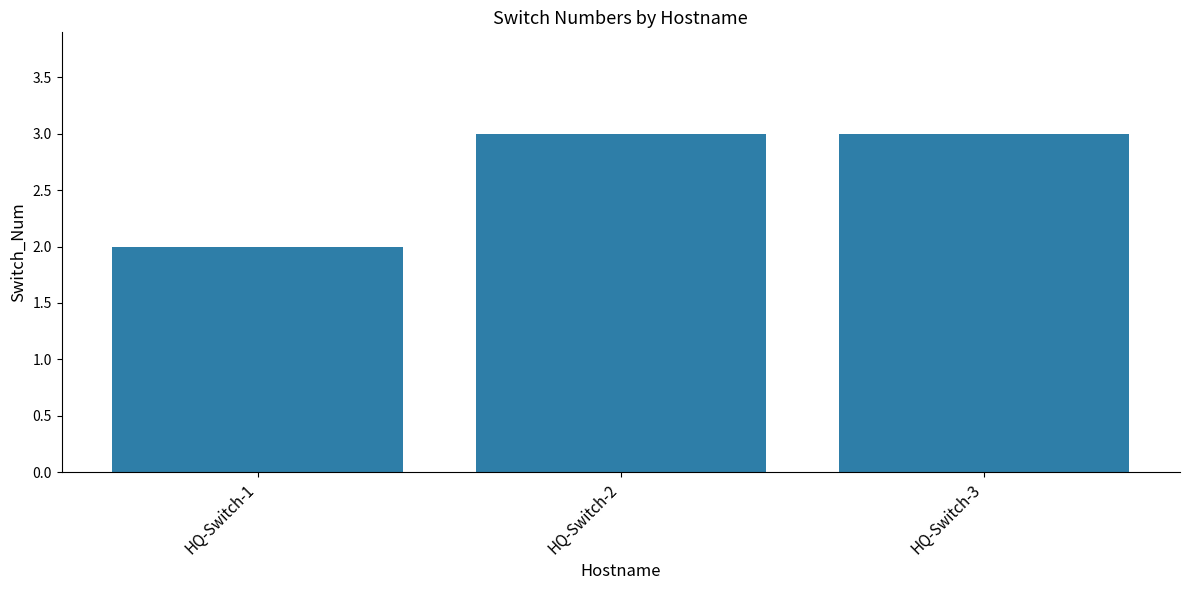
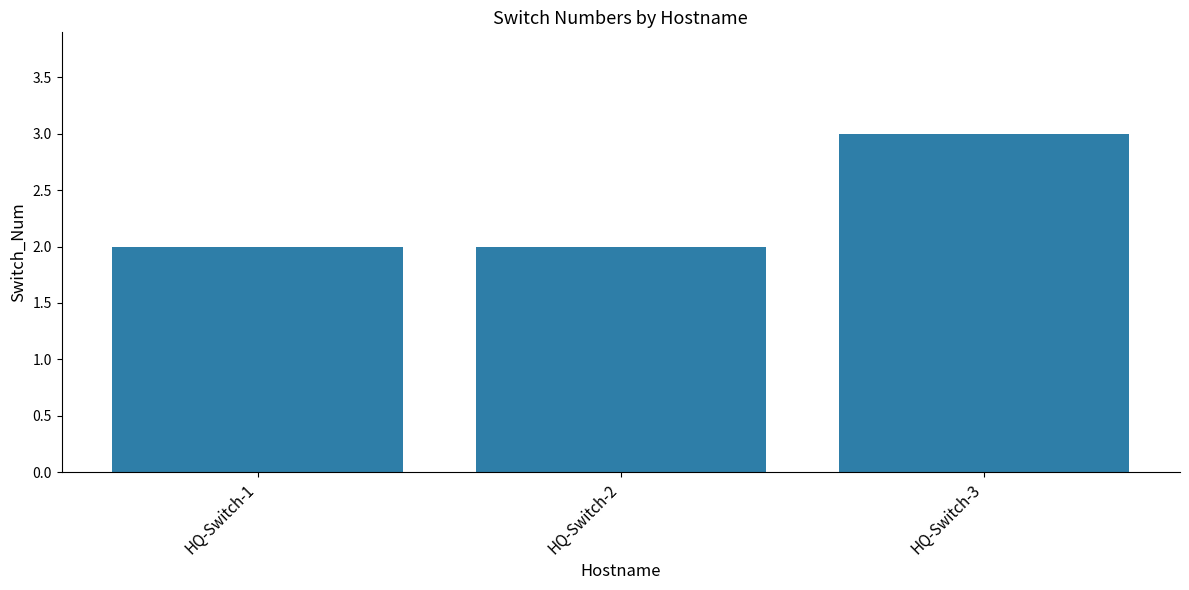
  {
    "HQ-Switch-1": 2,
-   "HQ-Switch-2": 3,
+   "HQ-Switch-2": 2,
    "HQ-Switch-3": 3
  }
